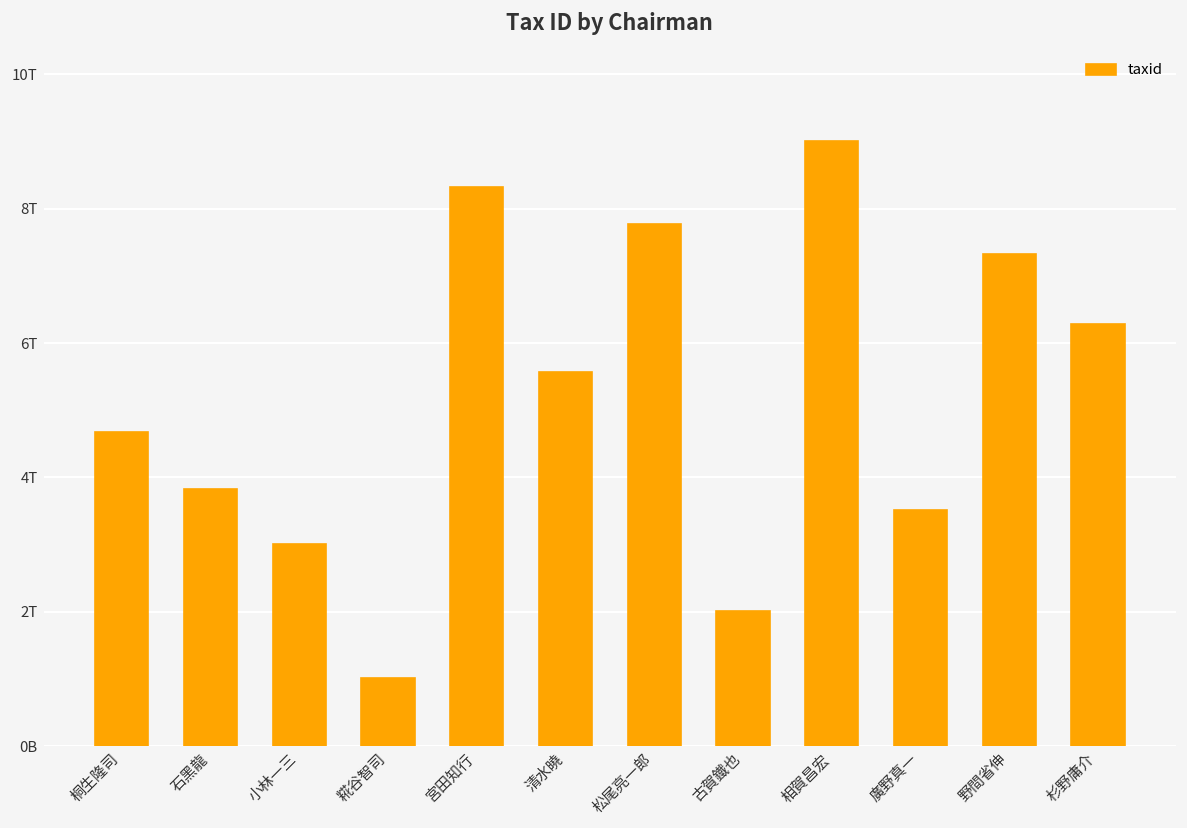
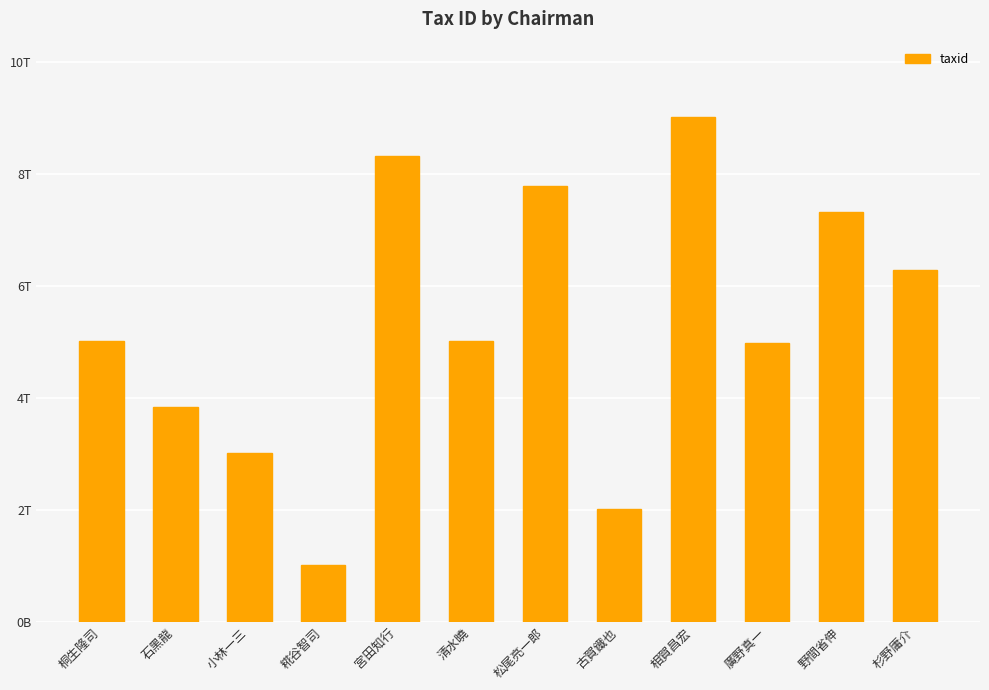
  {
-   "桐生隆司": "4.7T",
+   "桐生隆司": "5.0T",
    "石黑龍": "3.8T",
    "小林一三": "3.0T",
    "糀谷智司": "1.0T",
    "宮田知行": "8.3T",
-   "清水曉": "5.6T",
+   "清水曉": "5.0T",
    "松尾亮一郎": "7.8T",
    "古賀鐵也": "2.0T",
    "相賀昌宏": "9.0T",
-   "廣野真一": "3.5T",
+   "廣野真一": "5.0T",
    "野間省伸": "7.3T",
    "杉野庸介": "6.3T"
  }
